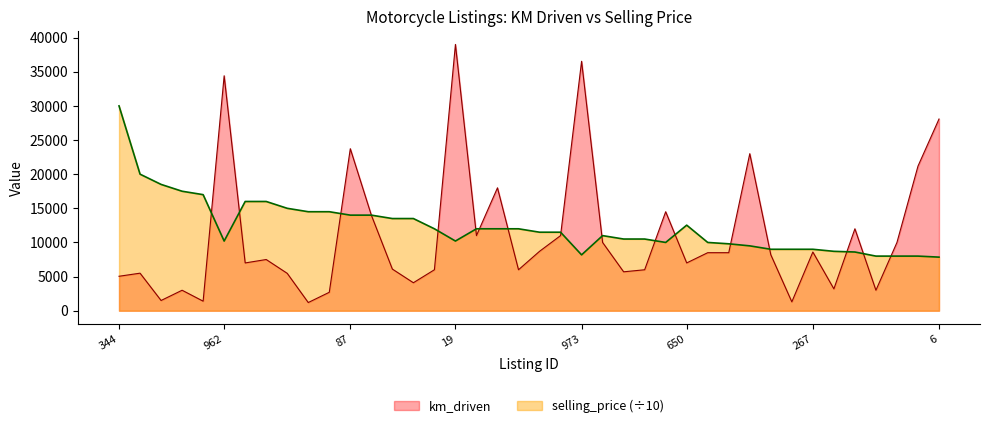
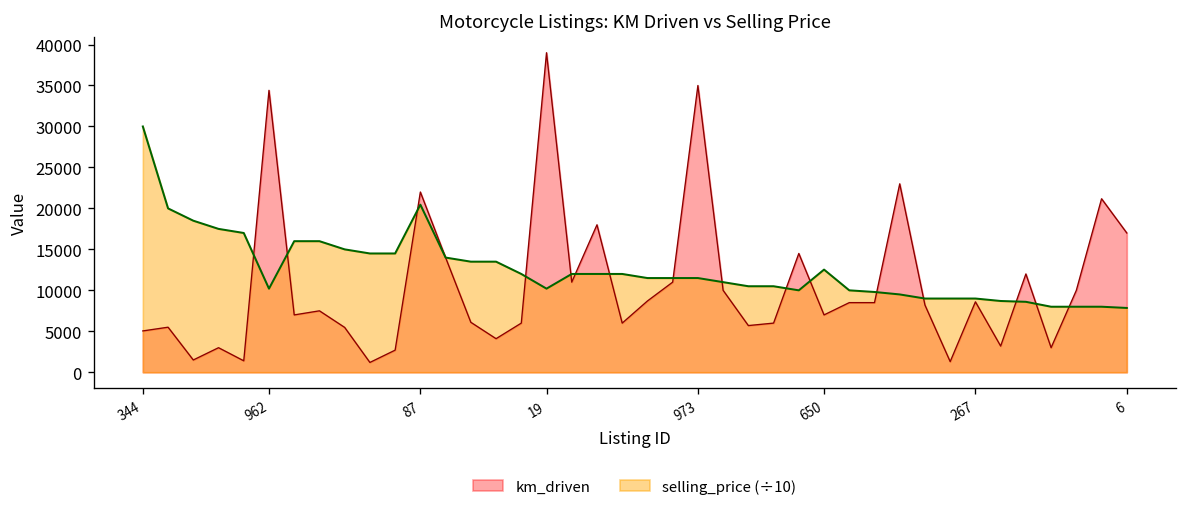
  {
    "km_driven": {
      "344": 5000,
      "962": 34000,
-     "87": 24000,
+     "87": 22000,
      "19": 39000,
-     "973": 37000,
+     "973": 35000,
      "650": 7000,
      "267": 9000,
-     "6": 28000
+     "6": 17000
    },
    "selling_price (÷10)": {
      "344": 30000,
      "962": 10000,
-     "87": 14000,
+     "87": 20000,
      "19": 10000,
-     "973": 8000,
+     "973": 12000,
      "650": 13000,
      "267": 9000,
      "6": 8000
    }
  }
